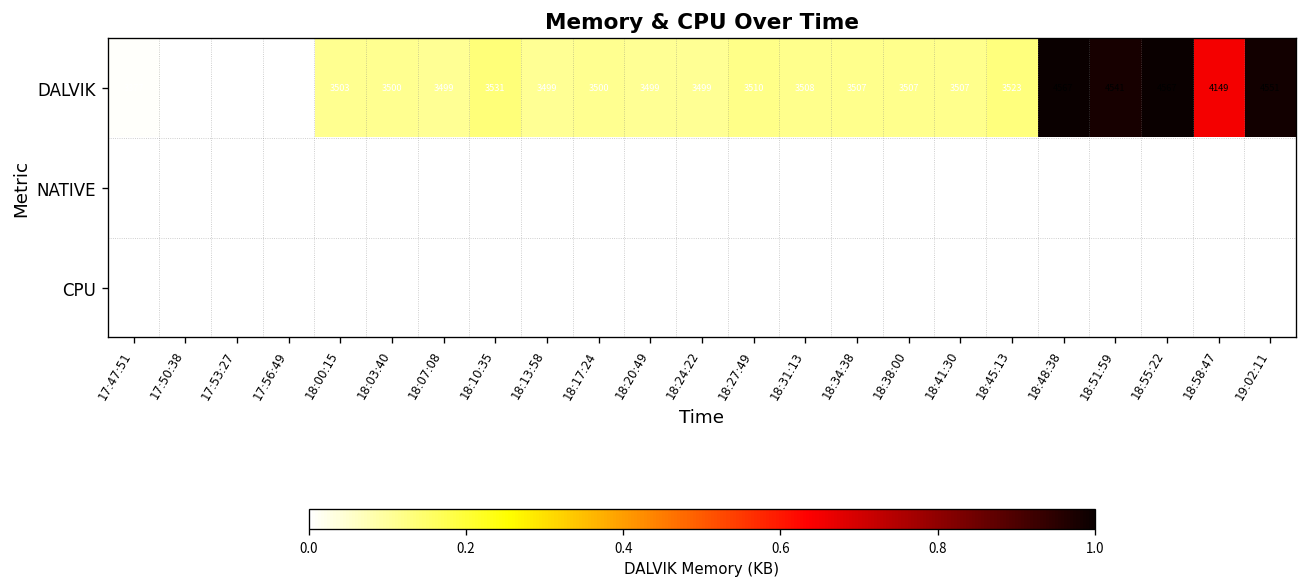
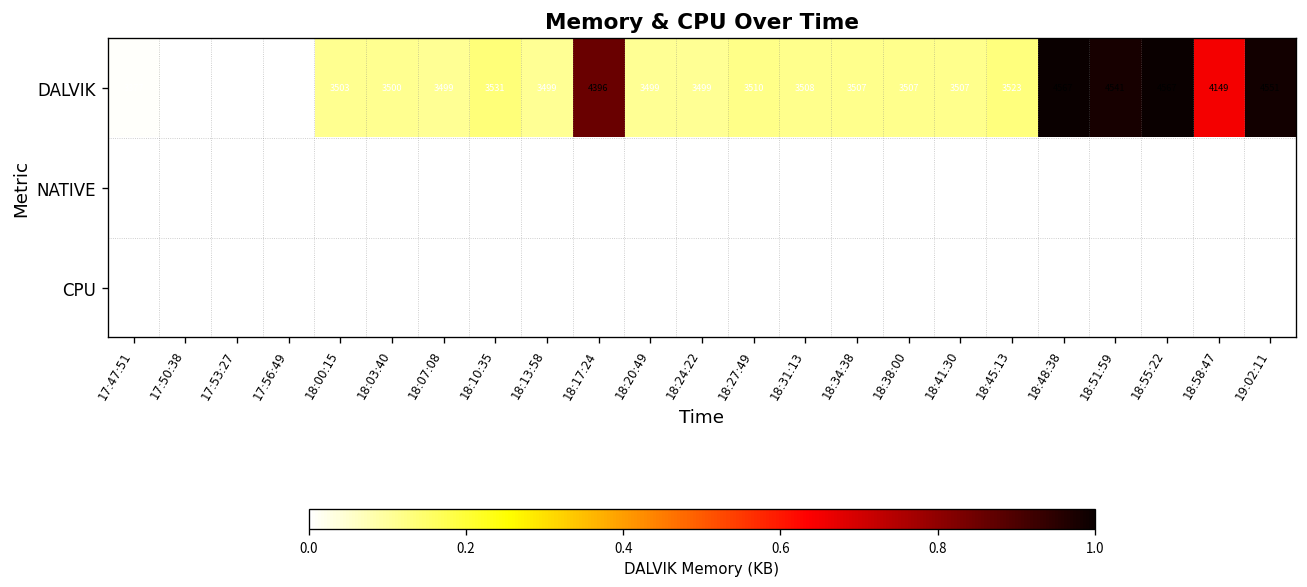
  {
    "DALVIK": {
      "18:00:15": 3503,
      "18:03:40": 3500,
      "18:07:08": 3499,
      "18:10:35": 3531,
      "18:13:58": 3499,
-     "18:17:24": 3500,
+     "18:17:24": 4396,
      "18:20:49": 3499,
      "18:24:22": 3499,
      "18:27:49": 3510,
      "18:31:13": 3508,
      "18:34:38": 3507,
      "18:38:00": 3507,
      "18:41:30": 3507,
      "18:45:13": 3523,
      "18:58:47": 4149
    }
  }
